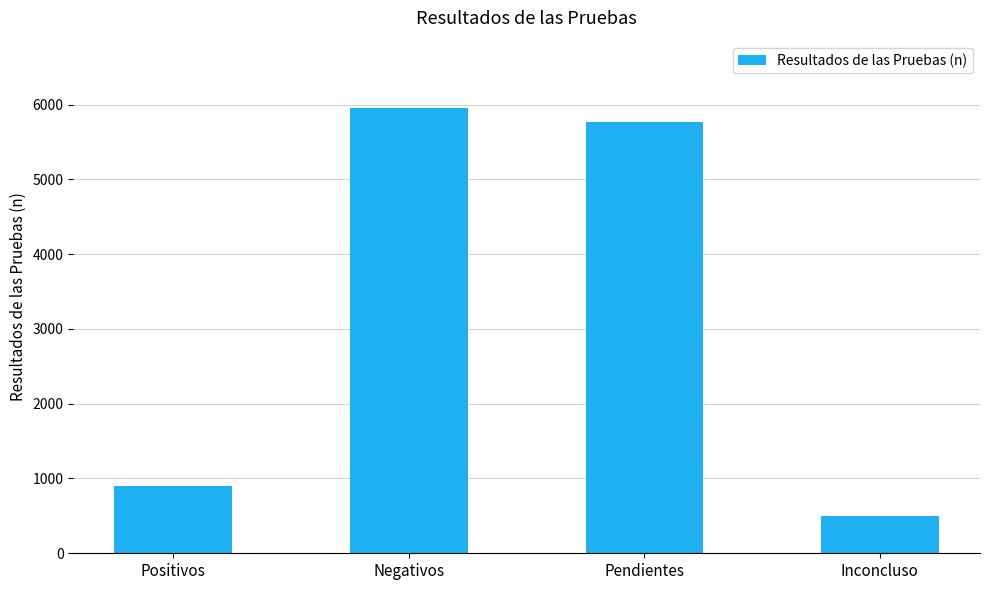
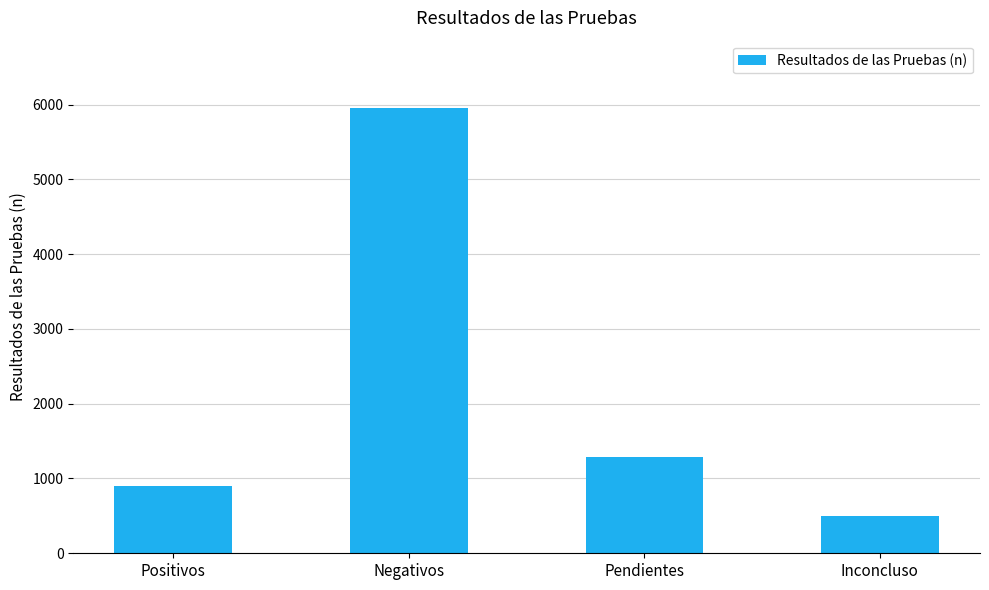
  {
    "Positivos": 900,
    "Negativos": 6000,
-   "Pendientes": 5800,
+   "Pendientes": 1300,
    "Inconcluso": 500
  }
